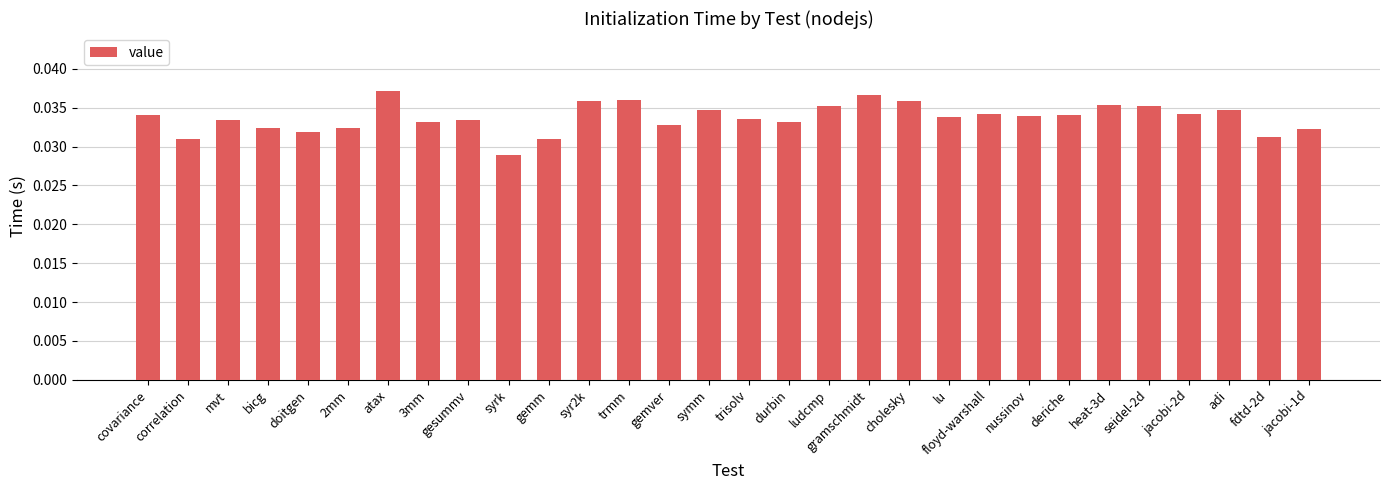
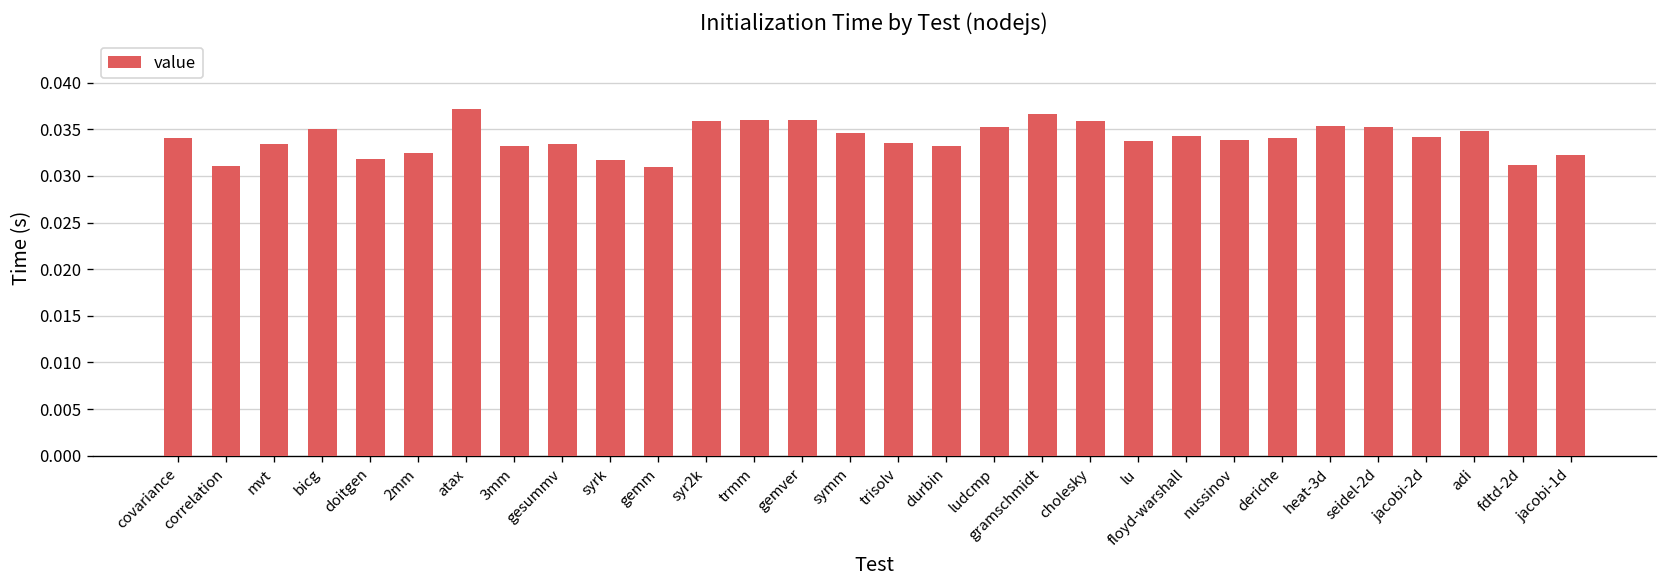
  {
    "covariance": 0.034,
    "correlation": 0.031,
    "mvt": 0.033,
-   "bicg": 0.032,
+   "bicg": 0.035,
    "doitgen": 0.032,
    "2mm": 0.032,
    "atax": 0.037,
    "3mm": 0.033,
    "gesummv": 0.033,
-   "syrk": 0.029,
+   "syrk": 0.032,
    "gemm": 0.031,
    "syr2k": 0.036,
    "trmm": 0.036,
-   "gemver": 0.033,
+   "gemver": 0.036,
    "symm": 0.035,
    "trisolv": 0.034,
    "durbin": 0.033,
    "ludcmp": 0.035,
    "gramschmidt": 0.037,
    "cholesky": 0.036,
    "lu": 0.034,
    "floyd-warshall": 0.034,
    "nussinov": 0.034,
    "deriche": 0.034,
    "heat-3d": 0.035,
    "seidel-2d": 0.035,
    "jacobi-2d": 0.034,
    "adi": 0.035,
    "fdtd-2d": 0.031,
    "jacobi-1d": 0.032
  }
